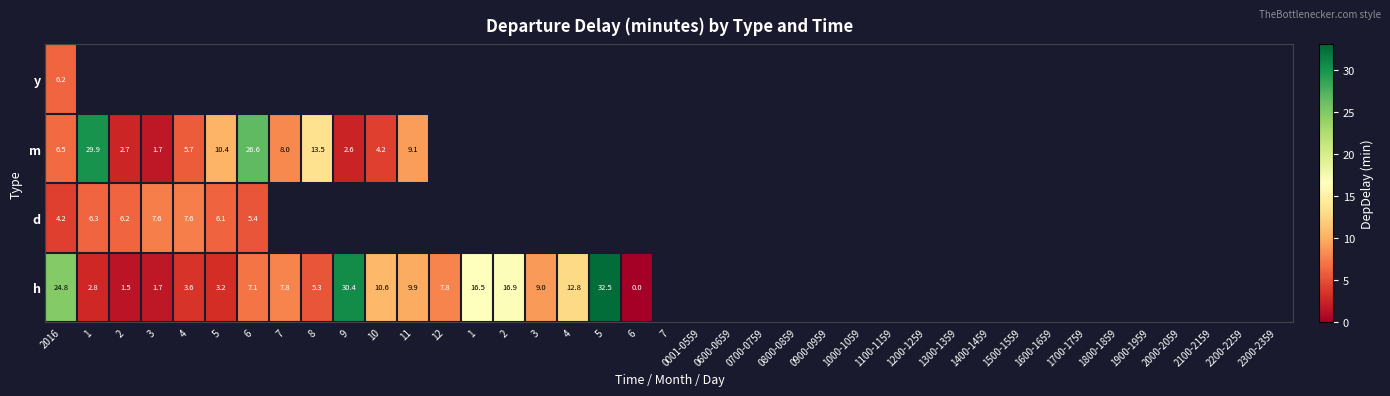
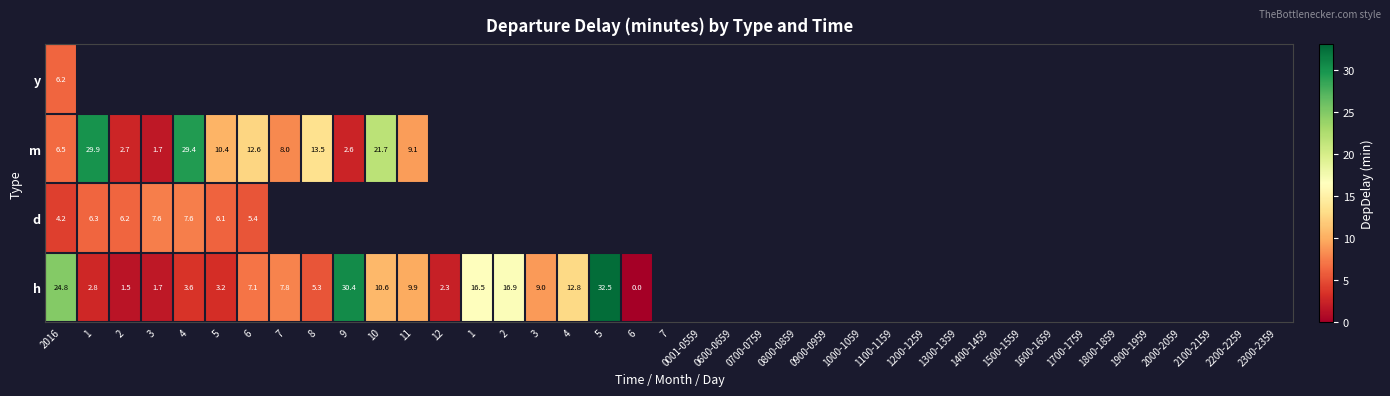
  {
    "y": {
      "2016": 6.2
    },
    "m": {
      "2016": 6.5,
      "1": 29.9,
      "2": 2.7,
      "3": 1.7,
-     "4": 5.7,
+     "4": 29.4,
      "5": 10.4,
-     "6": 26.6,
+     "6": 12.6,
      "7": 8.0,
      "8": 13.5,
      "9": 2.6,
-     "10": 4.2,
+     "10": 21.7,
      "11": 9.1
    },
    "d": {
      "2016": 4.2,
      "1": 6.3,
      "2": 6.2,
      "3": 7.6,
      "4": 7.6,
      "5": 6.1,
      "6": 5.4
    },
    "h": {
      "2016": 24.8,
      "7": 7.8,
      "8": 5.3,
      "9": 30.4,
      "10": 10.6,
      "11": 9.9,
-     "12": 7.8
+     "12": 2.3
    }
  }
